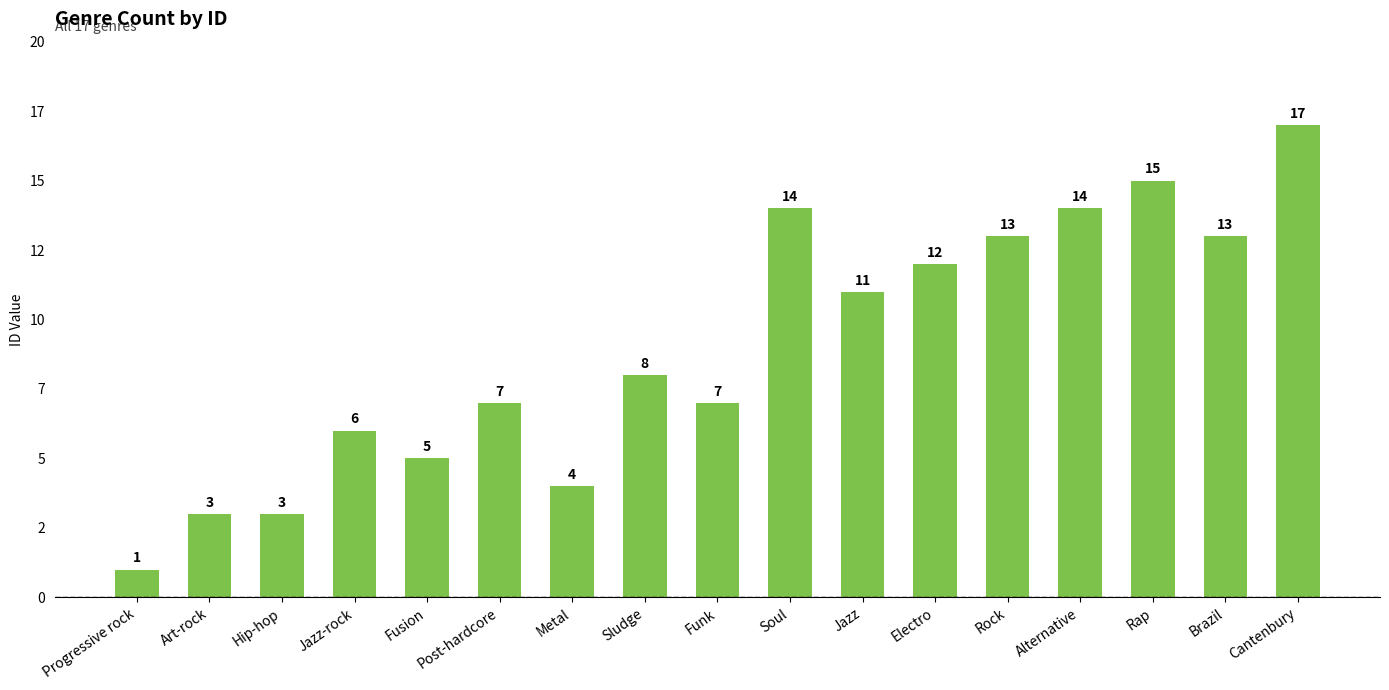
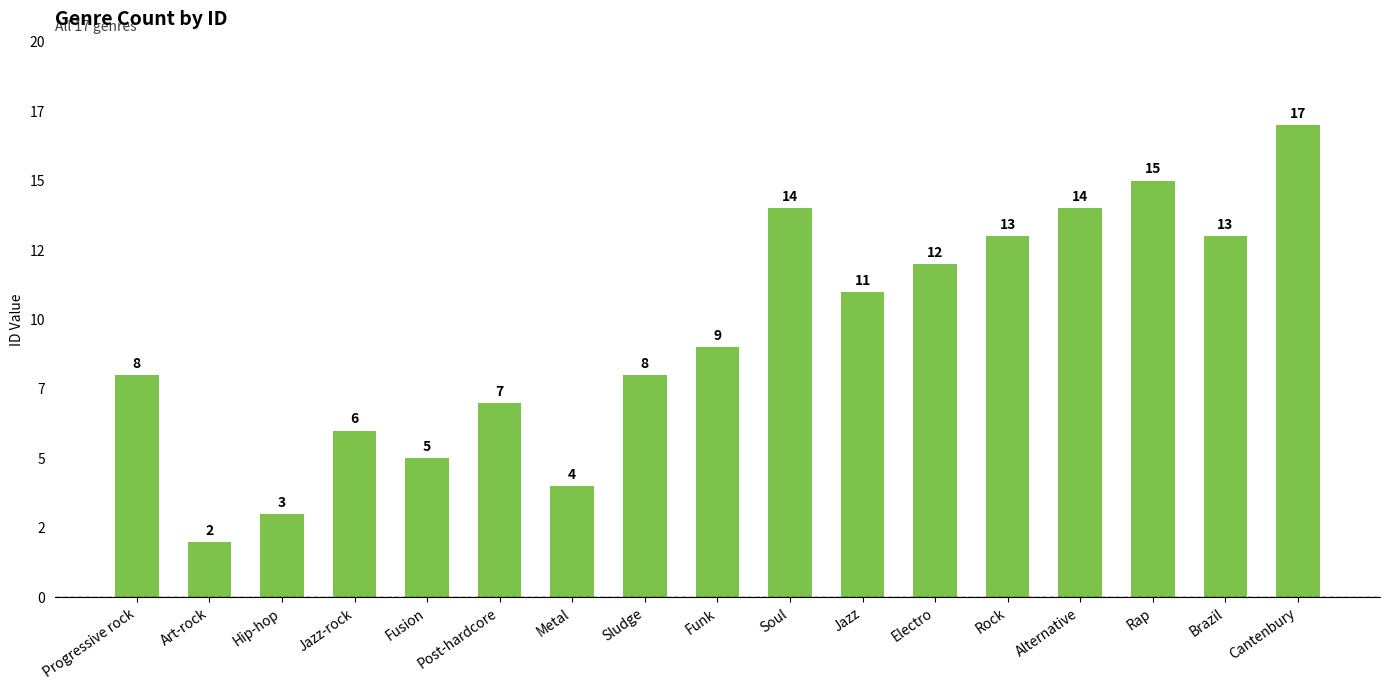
  {
-   "Progressive rock": 1,
-   "Art-rock": 3,
+   "Progressive rock": 8,
+   "Art-rock": 2,
    "Hip-hop": 3,
    "Jazz-rock": 6,
    "Fusion": 5,
    "Post-hardcore": 7,
    "Metal": 4,
    "Sludge": 8,
-   "Funk": 7,
+   "Funk": 9,
    "Soul": 14,
    "Jazz": 11,
    "Electro": 12,
    "Rock": 13,
    "Alternative": 14,
    "Rap": 15,
    "Brazil": 13,
    "Cantenbury": 17
  }
